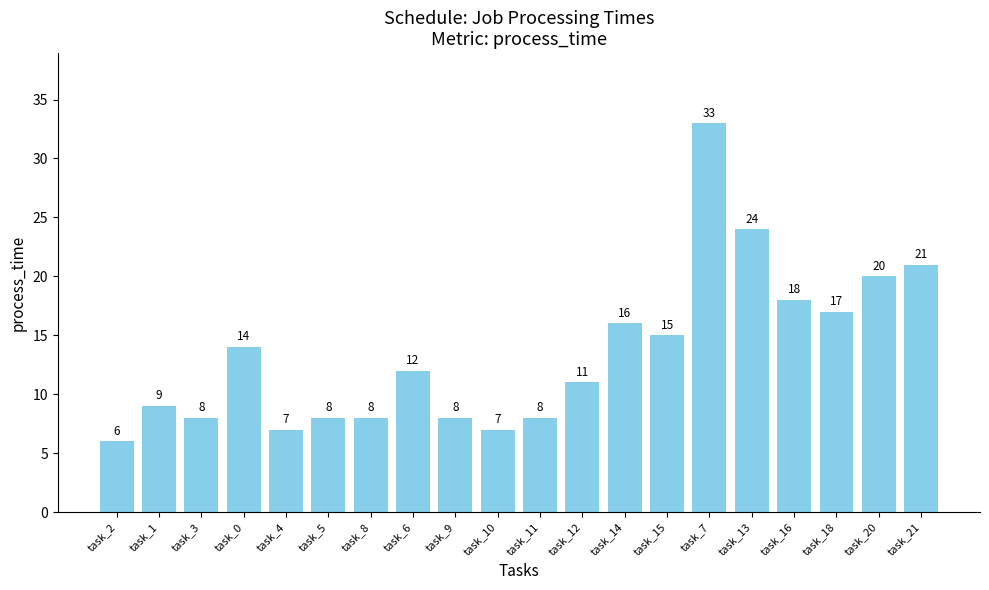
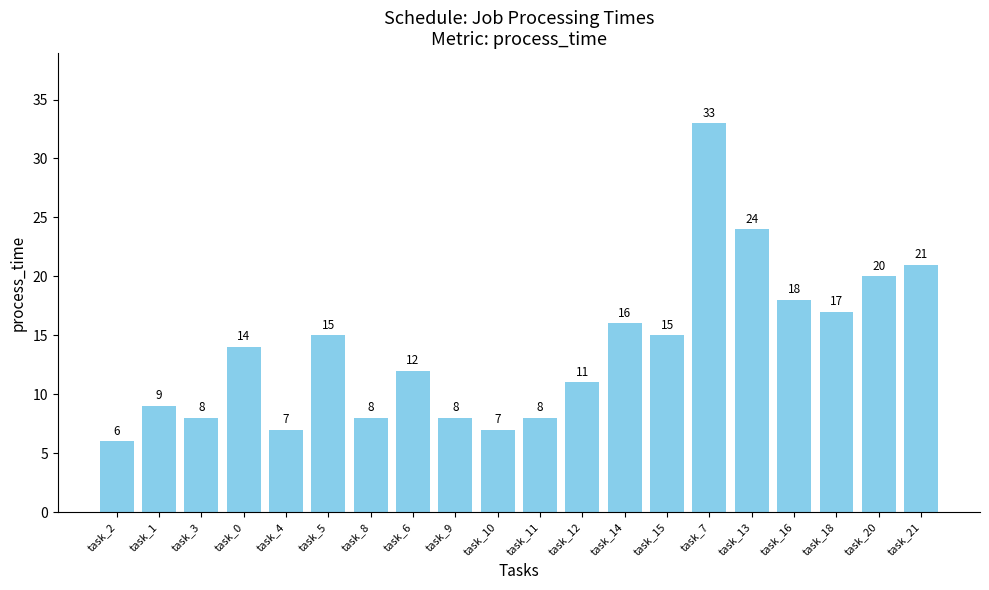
  {
    "task_2": 6,
    "task_1": 9,
    "task_3": 8,
    "task_0": 14,
    "task_4": 7,
-   "task_5": 8,
+   "task_5": 15,
    "task_8": 8,
    "task_6": 12,
    "task_9": 8,
    "task_10": 7,
    "task_11": 8,
    "task_12": 11,
    "task_14": 16,
    "task_15": 15,
    "task_7": 33,
    "task_13": 24,
    "task_16": 18,
    "task_18": 17,
    "task_20": 20,
    "task_21": 21
  }
